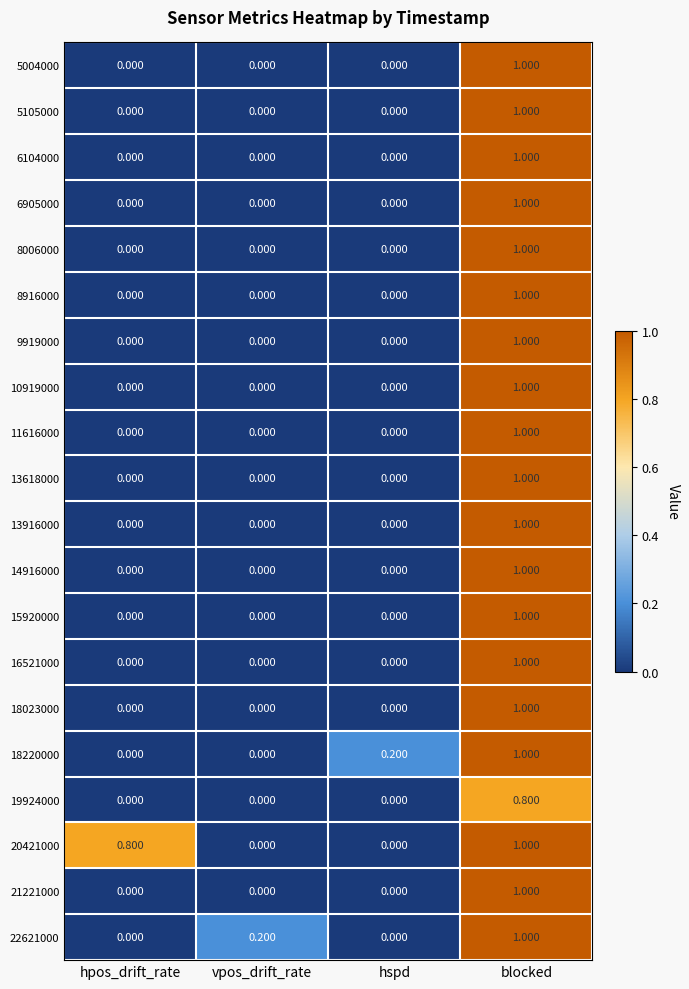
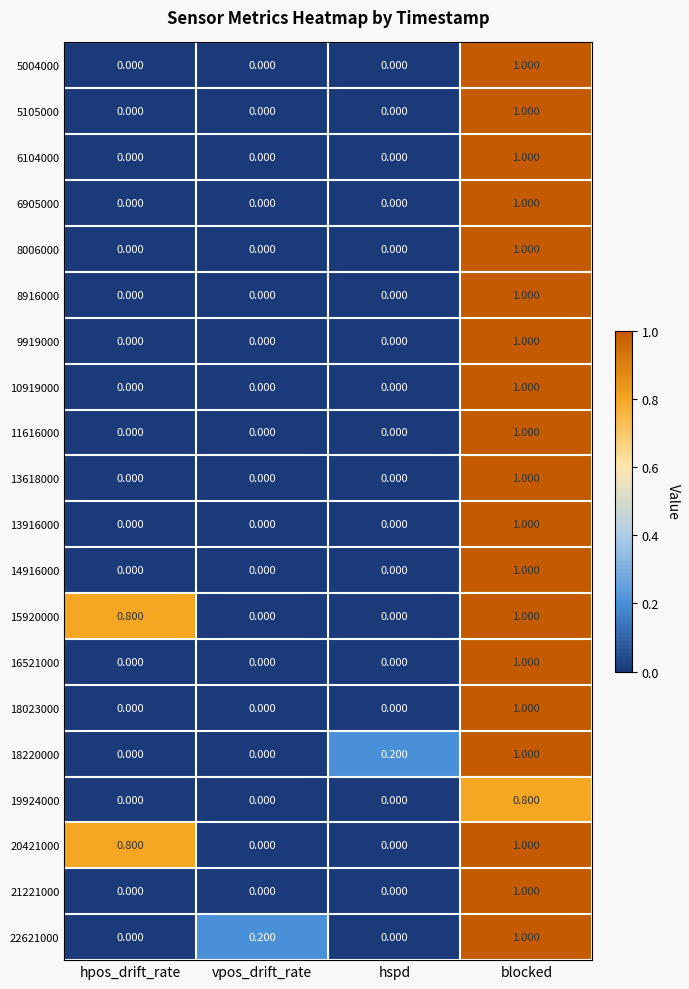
  {
    "5004000": {
      "hpos_drift_rate": 0.000,
      "vpos_drift_rate": 0.000,
      "hspd": 0.000,
      "blocked": 1.000
    },
    "5105000": {
      "hpos_drift_rate": 0.000,
      "vpos_drift_rate": 0.000,
      "hspd": 0.000,
      "blocked": 1.000
    },
    "6104000": {
      "hpos_drift_rate": 0.000,
      "vpos_drift_rate": 0.000,
      "hspd": 0.000,
      "blocked": 1.000
    },
    "6905000": {
      "hpos_drift_rate": 0.000,
      "vpos_drift_rate": 0.000,
      "hspd": 0.000,
      "blocked": 1.000
    },
    "8006000": {
      "hpos_drift_rate": 0.000,
      "vpos_drift_rate": 0.000,
      "hspd": 0.000,
      "blocked": 1.000
    },
    "8916000": {
      "hpos_drift_rate": 0.000,
      "vpos_drift_rate": 0.000,
      "hspd": 0.000,
      "blocked": 1.000
    },
    "9919000": {
      "hpos_drift_rate": 0.000,
      "vpos_drift_rate": 0.000,
      "hspd": 0.000,
      "blocked": 1.000
    },
    "10919000": {
      "hpos_drift_rate": 0.000,
      "vpos_drift_rate": 0.000,
      "hspd": 0.000,
      "blocked": 1.000
    },
    "11616000": {
      "hpos_drift_rate": 0.000,
      "vpos_drift_rate": 0.000,
      "hspd": 0.000,
      "blocked": 1.000
    },
    "13618000": {
      "hpos_drift_rate": 0.000,
      "vpos_drift_rate": 0.000,
      "hspd": 0.000,
      "blocked": 1.000
    },
    "13916000": {
      "hpos_drift_rate": 0.000,
      "vpos_drift_rate": 0.000,
      "hspd": 0.000,
      "blocked": 1.000
    },
    "14916000": {
      "hpos_drift_rate": 0.000,
      "vpos_drift_rate": 0.000,
      "hspd": 0.000,
      "blocked": 1.000
    },
    "15920000": {
-     "hpos_drift_rate": 0.000,
+     "hpos_drift_rate": 0.800,
      "vpos_drift_rate": 0.000,
      "hspd": 0.000,
      "blocked": 1.000
    },
    "16521000": {
      "hpos_drift_rate": 0.000,
      "vpos_drift_rate": 0.000,
      "hspd": 0.000,
      "blocked": 1.000
    },
    "18023000": {
      "hpos_drift_rate": 0.000,
      "vpos_drift_rate": 0.000,
      "hspd": 0.000,
      "blocked": 1.000
    },
    "18220000": {
      "hpos_drift_rate": 0.000,
      "vpos_drift_rate": 0.000,
      "hspd": 0.200,
      "blocked": 1.000
    },
    "19924000": {
      "hpos_drift_rate": 0.000,
      "vpos_drift_rate": 0.000,
      "hspd": 0.000,
      "blocked": 0.800
    },
    "20421000": {
      "hpos_drift_rate": 0.800,
      "vpos_drift_rate": 0.000,
      "hspd": 0.000,
      "blocked": 1.000
    },
    "21221000": {
      "hpos_drift_rate": 0.000,
      "vpos_drift_rate": 0.000,
      "hspd": 0.000,
      "blocked": 1.000
    },
    "22621000": {
      "hpos_drift_rate": 0.000,
      "vpos_drift_rate": 0.200,
      "hspd": 0.000,
      "blocked": 1.000
    }
  }
